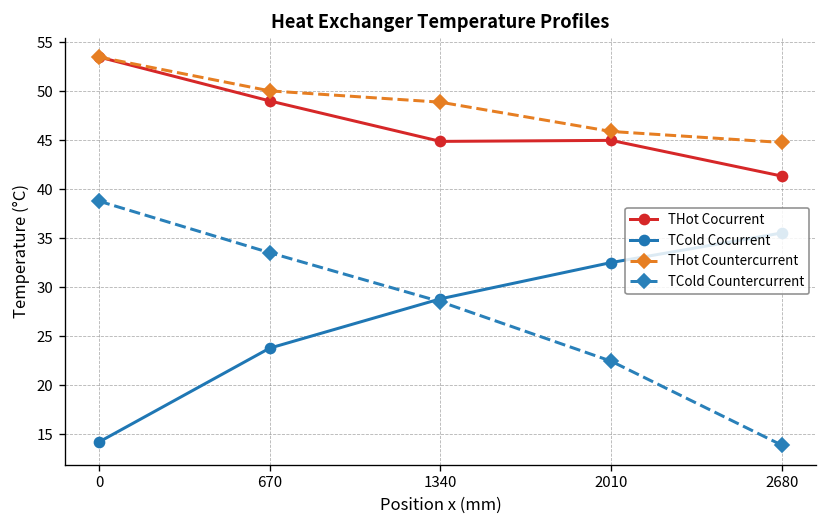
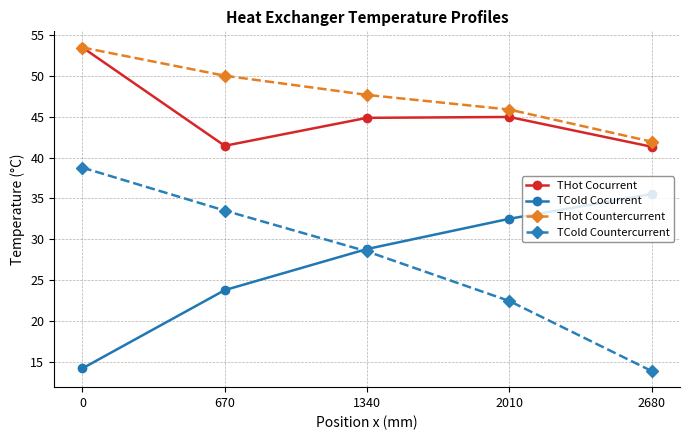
  {
    "THot Cocurrent": {
-     "670": 49,
+     "670": 41,
      "1340": 45,
      "2010": 45,
      "2680": 41
    },
    "THot Countercurrent": {
      "670": 50,
-     "1340": 49,
+     "1340": 48,
      "2010": 46,
-     "2680": 45
+     "2680": 42
    }
  }
